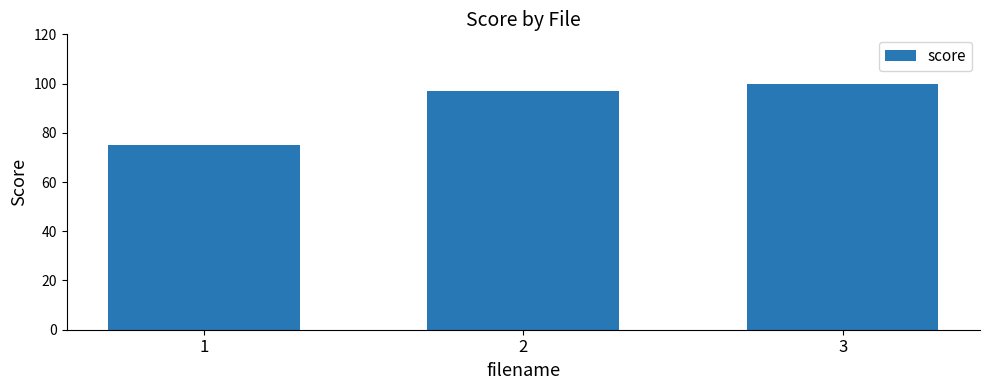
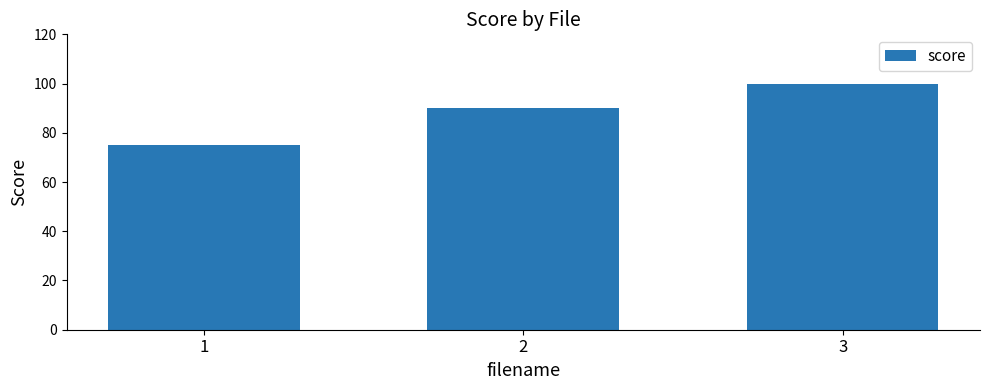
  {
    "1": 75,
-   "2": 97,
+   "2": 90,
    "3": 100
  }
